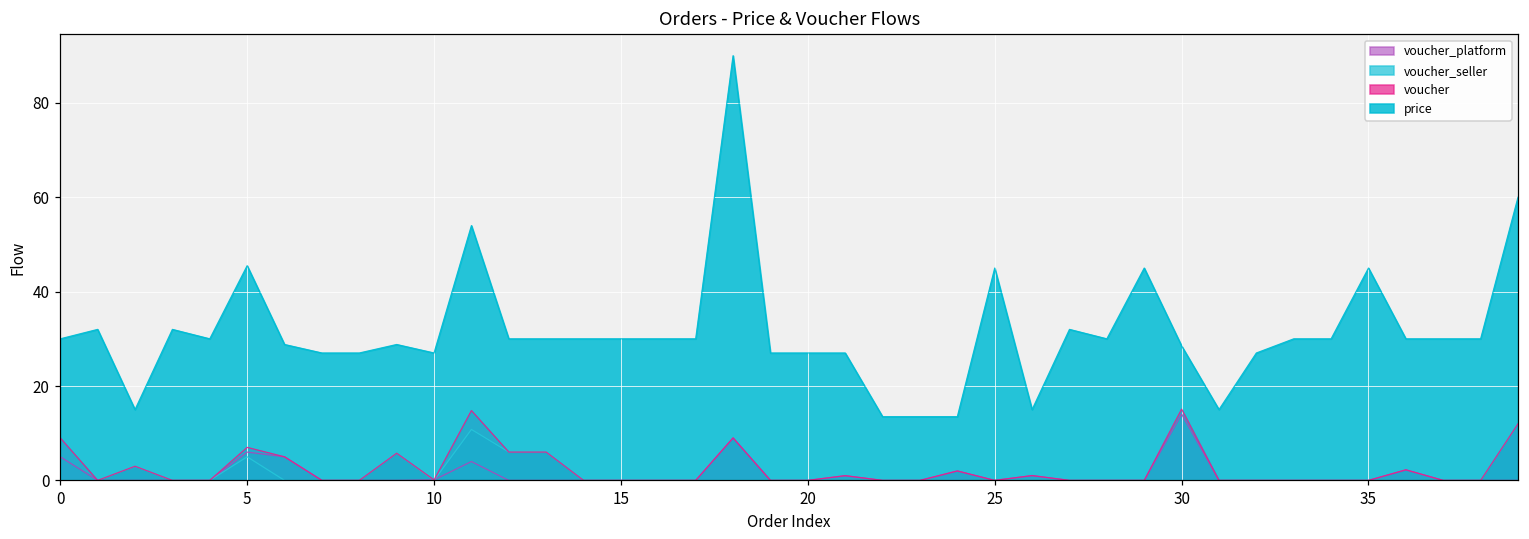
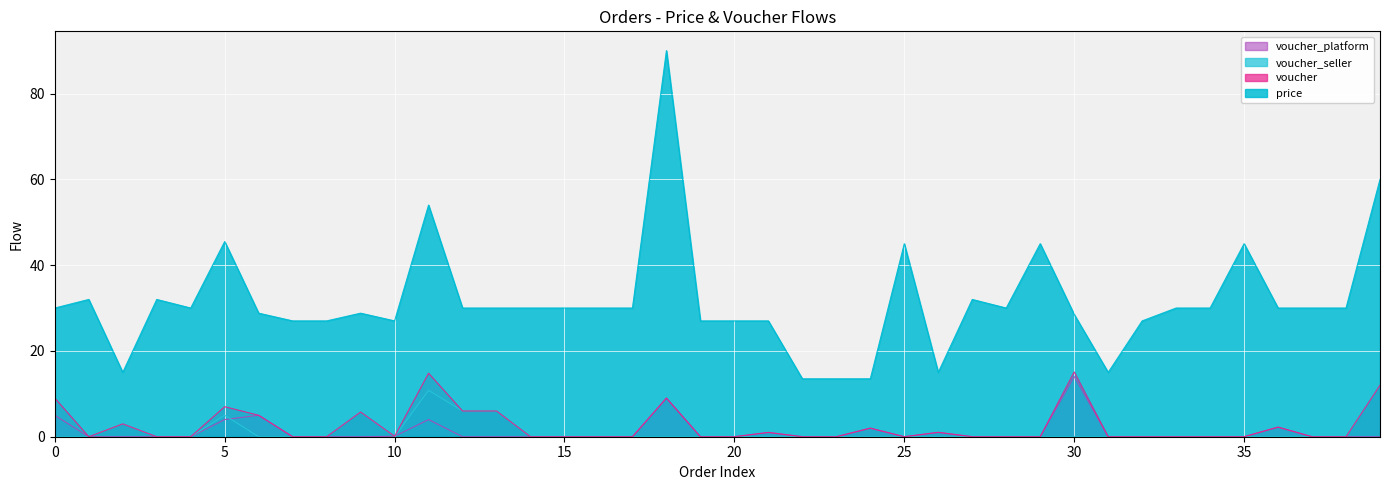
  {
    "voucher_platform": {
      "0": 5,
-     "5": 6,
+     "5": 4,
      "30": 14
    },
    "voucher": {
      "0": 9,
      "5": 7,
      "30": 15
    }
  }
